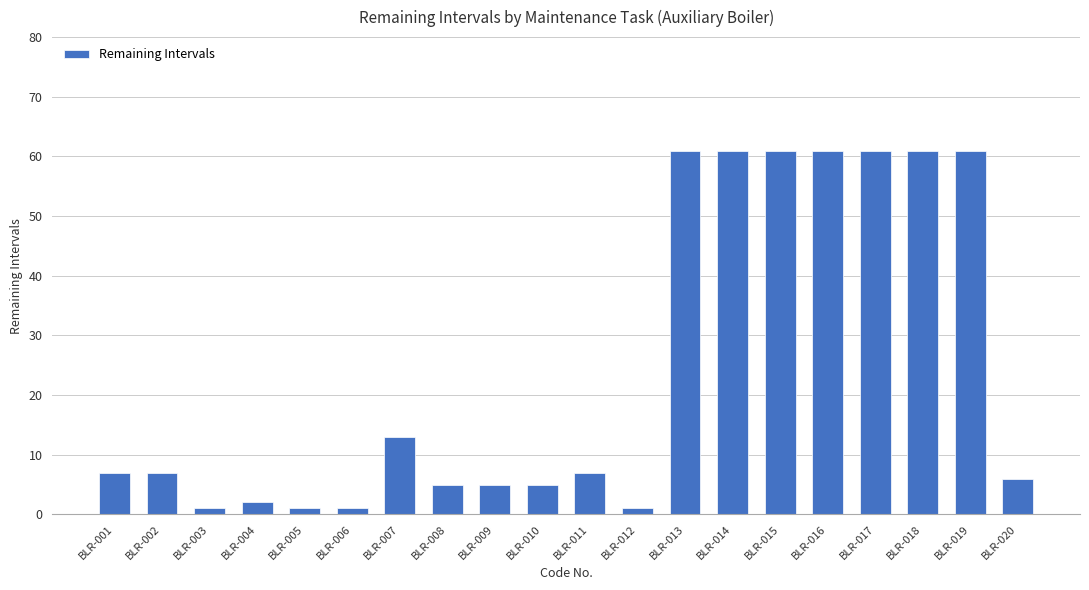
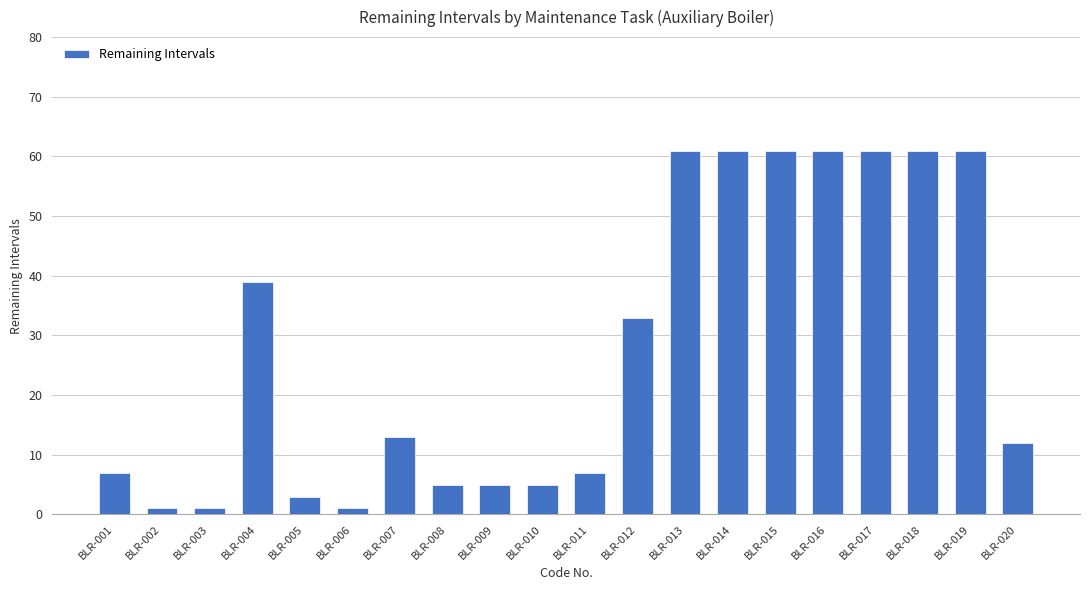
  {
    "BLR-001": 7,
-   "BLR-002": 7,
+   "BLR-002": 1,
    "BLR-003": 1,
-   "BLR-004": 2,
-   "BLR-005": 1,
+   "BLR-004": 39,
+   "BLR-005": 3,
    "BLR-006": 1,
    "BLR-007": 13,
    "BLR-008": 5,
    "BLR-009": 5,
    "BLR-010": 5,
    "BLR-011": 7,
-   "BLR-012": 1,
+   "BLR-012": 33,
    "BLR-013": 61,
    "BLR-014": 61,
    "BLR-015": 61,
    "BLR-016": 61,
    "BLR-017": 61,
    "BLR-018": 61,
    "BLR-019": 61,
-   "BLR-020": 6
+   "BLR-020": 12
  }
